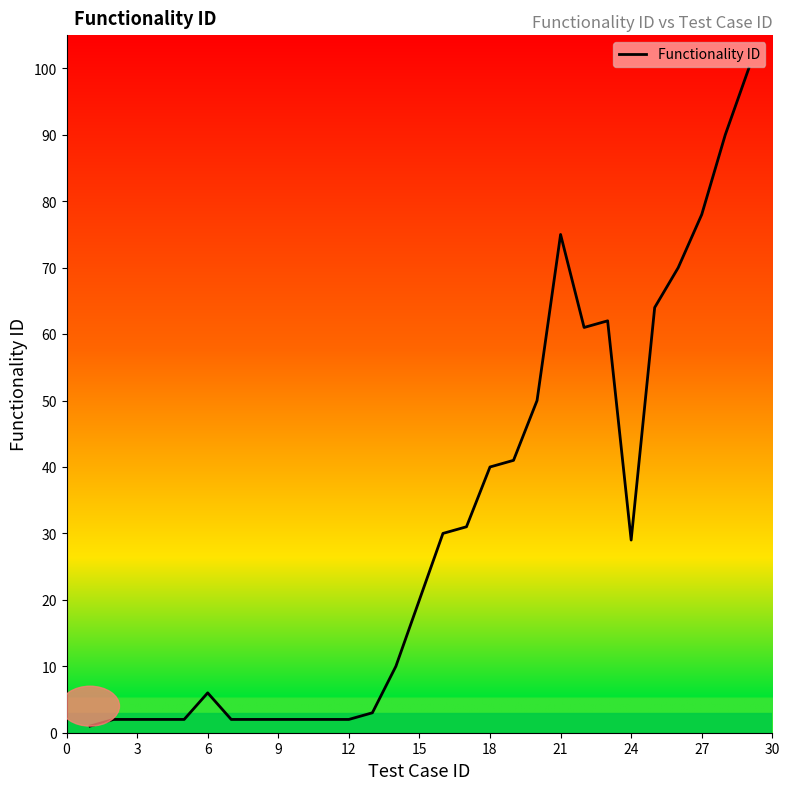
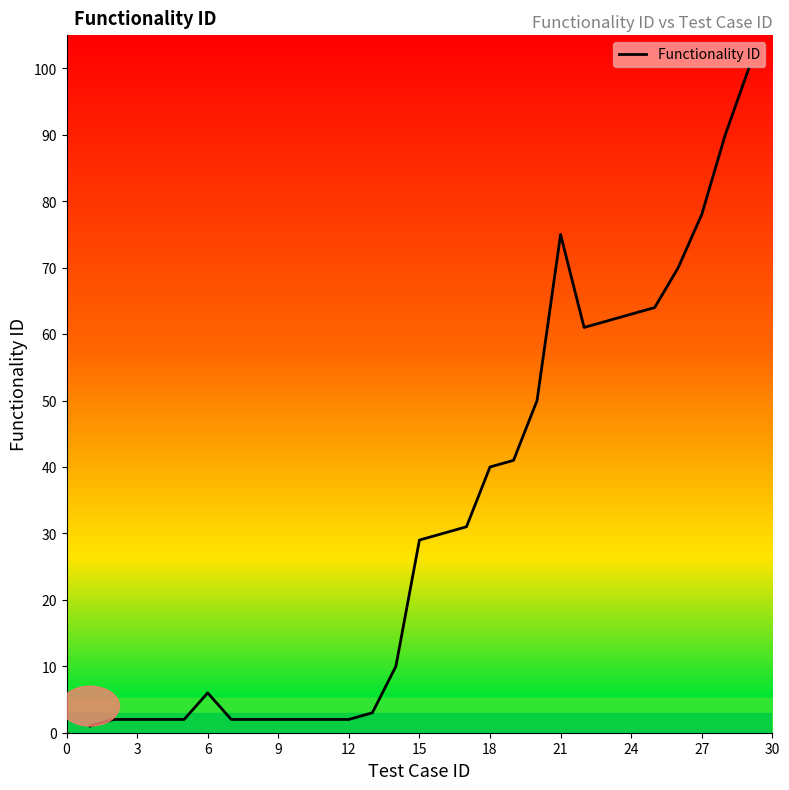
  {
    "6": 6,
-   "15": 20,
+   "15": 29,
    "18": 40,
    "21": 75,
-   "24": 29,
+   "24": 63,
    "27": 78
  }
